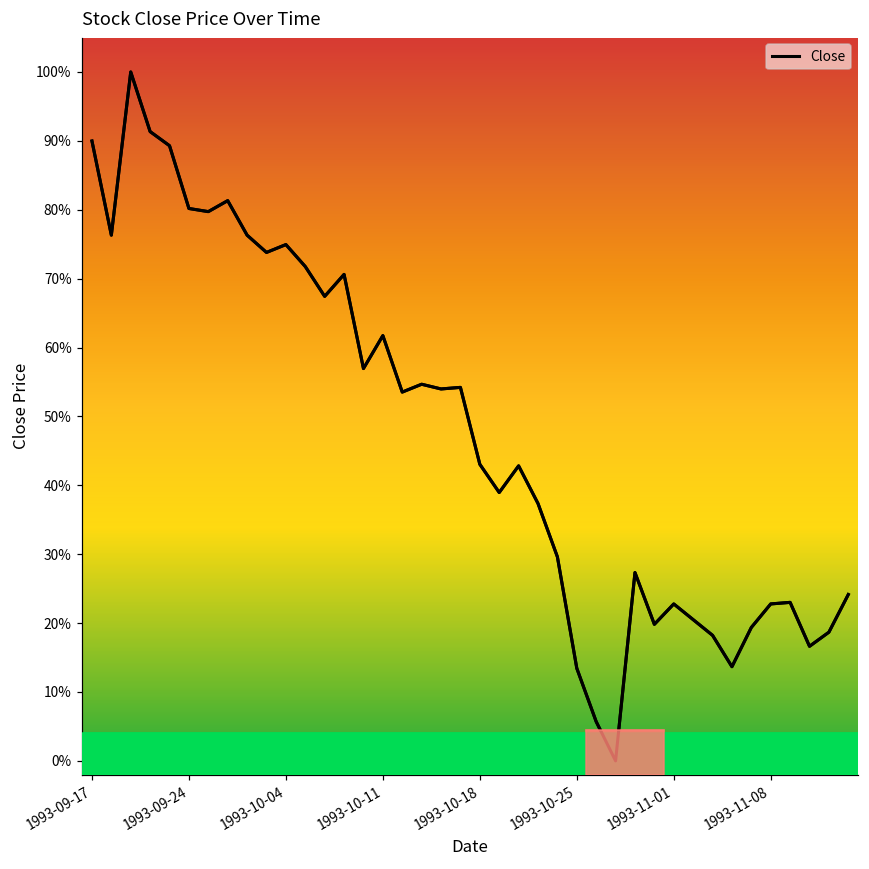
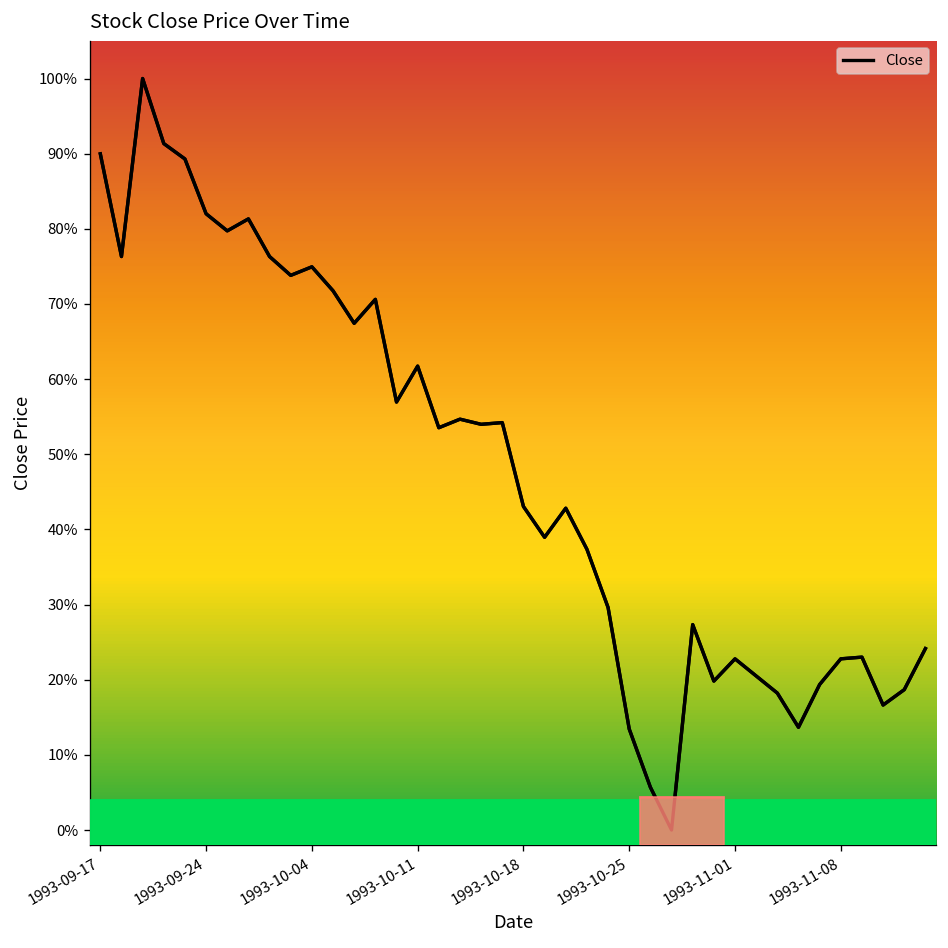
  {
    "1993-09-17": "90%",
-   "1993-09-24": "80%",
+   "1993-09-24": "82%",
    "1993-10-04": "75%",
    "1993-10-11": "62%",
    "1993-10-18": "43%",
    "1993-10-25": "13%",
    "1993-11-01": "23%",
    "1993-11-08": "23%"
  }
